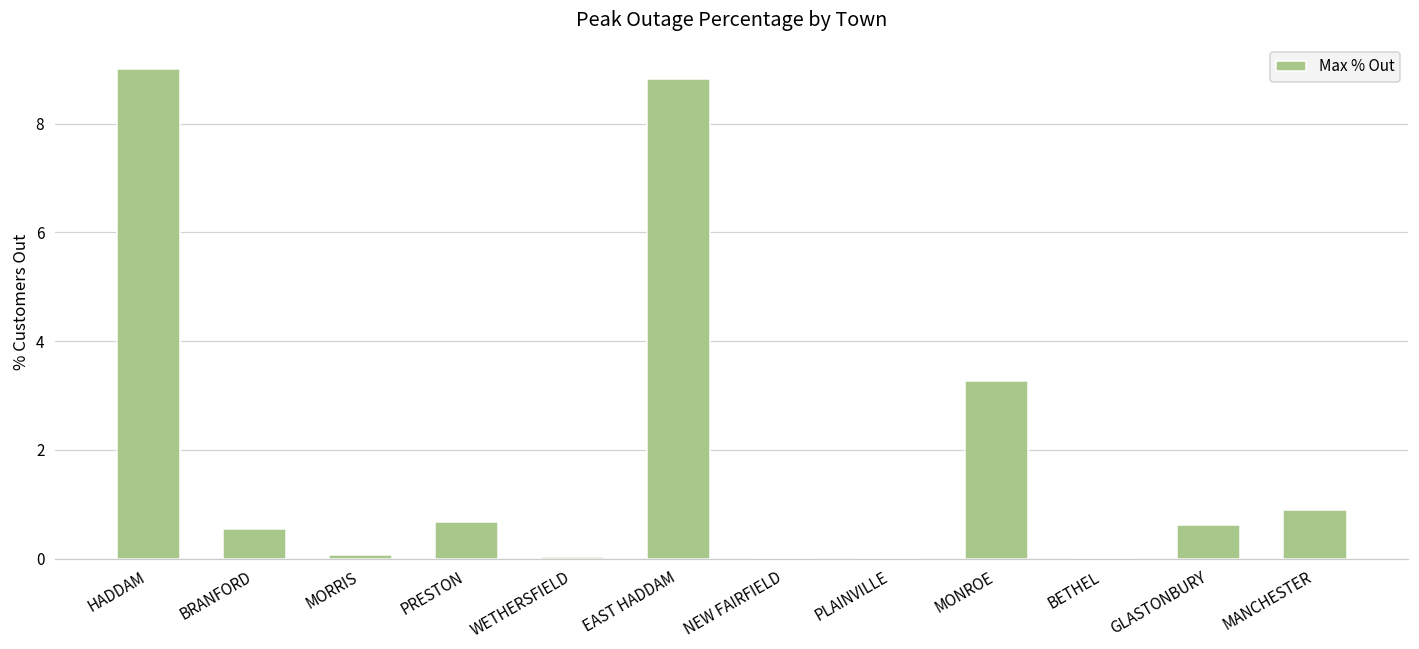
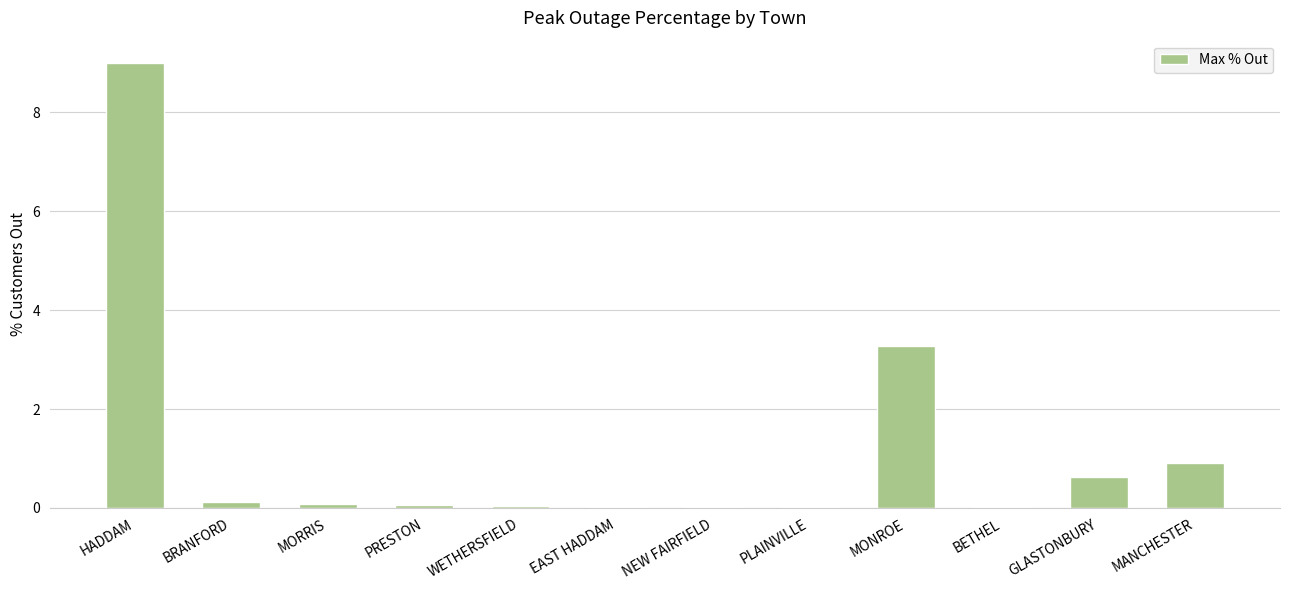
  {
    "HADDAM": 9.0,
-   "BRANFORD": 0.6,
+   "BRANFORD": 0.1,
    "MORRIS": 0.1,
-   "PRESTON": 0.7,
-   "EAST HADDAM": 8.8,
+   "PRESTON": 0.1,
+   "EAST HADDAM": 0.0,
    "MONROE": 3.3,
    "GLASTONBURY": 0.6,
    "MANCHESTER": 0.9
  }
